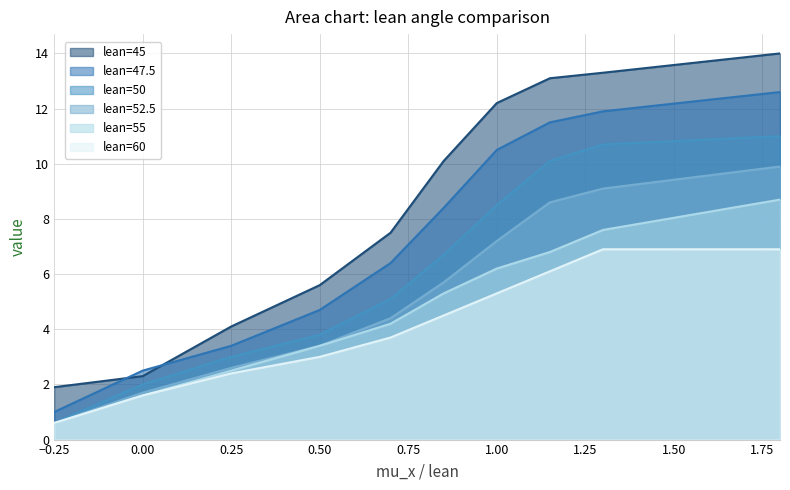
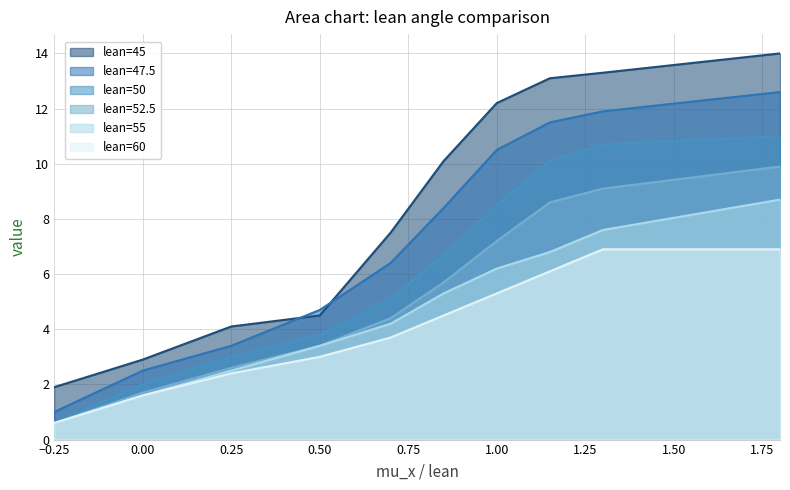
  {
    "lean=45": {
      "−0.25": 1.9,
-     "0.00": 2.3,
+     "0.00": 2.9,
      "0.25": 4.1,
-     "0.50": 5.6,
+     "0.50": 4.5,
      "1.00": 12.2
    }
  }
